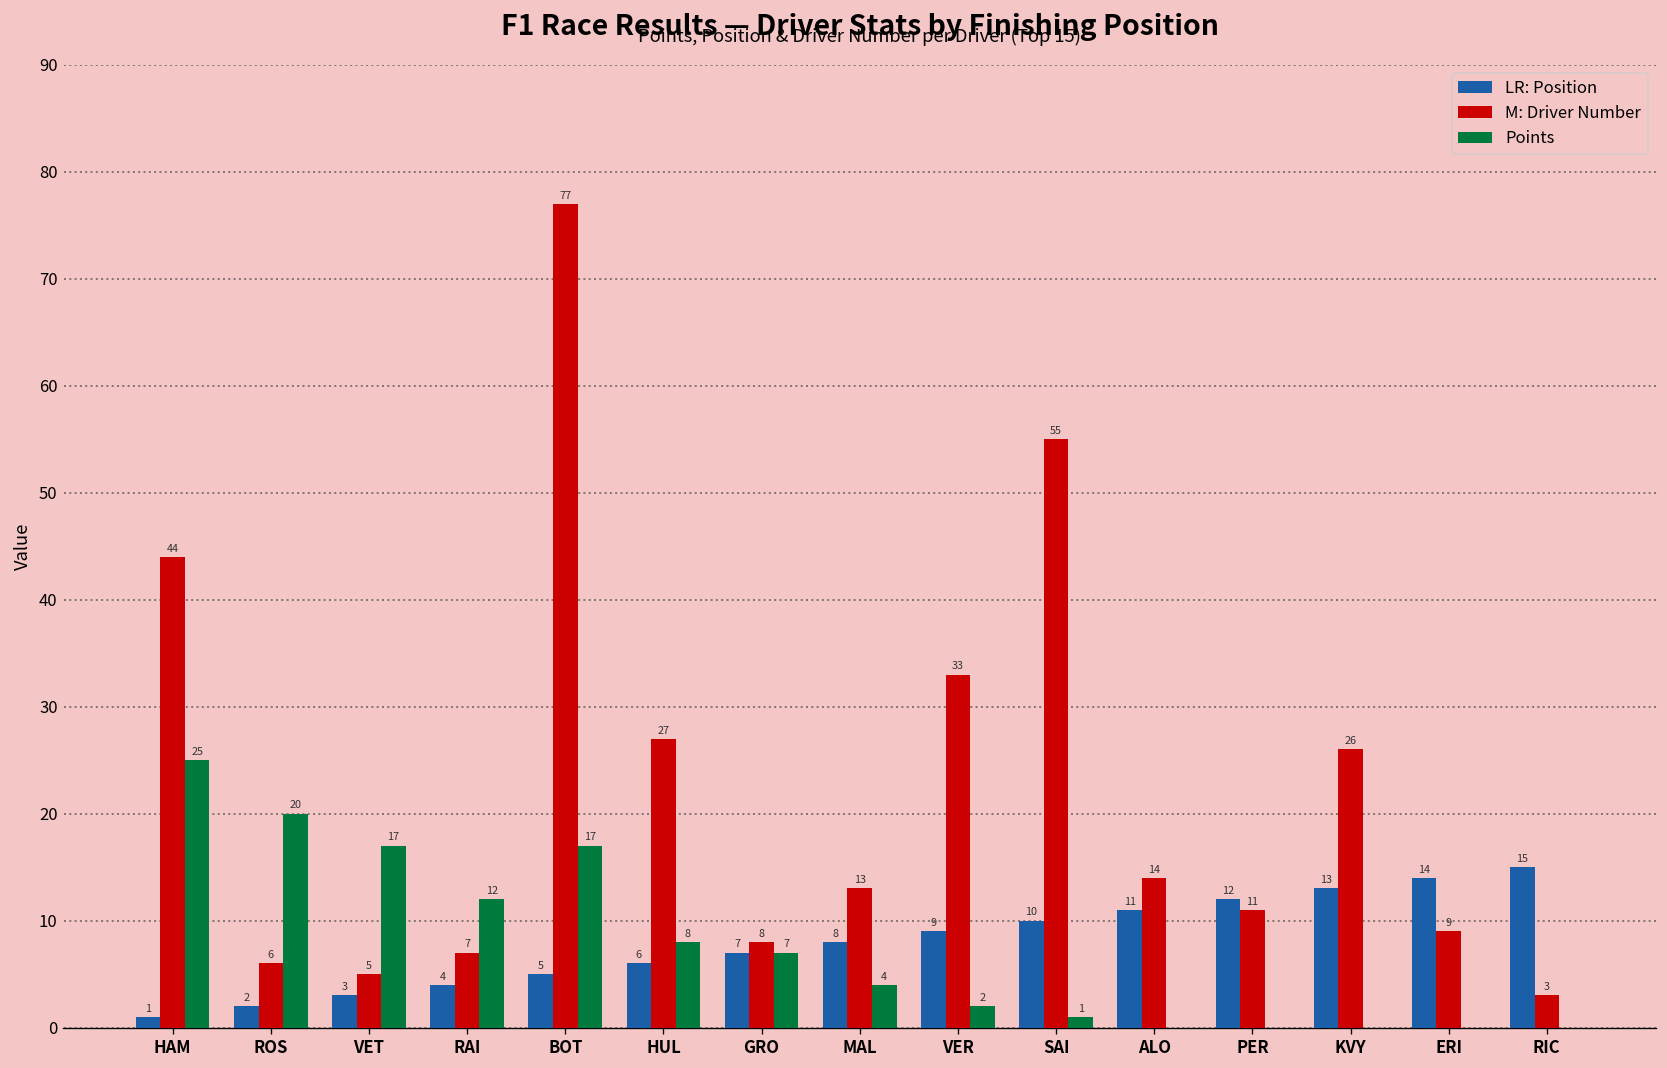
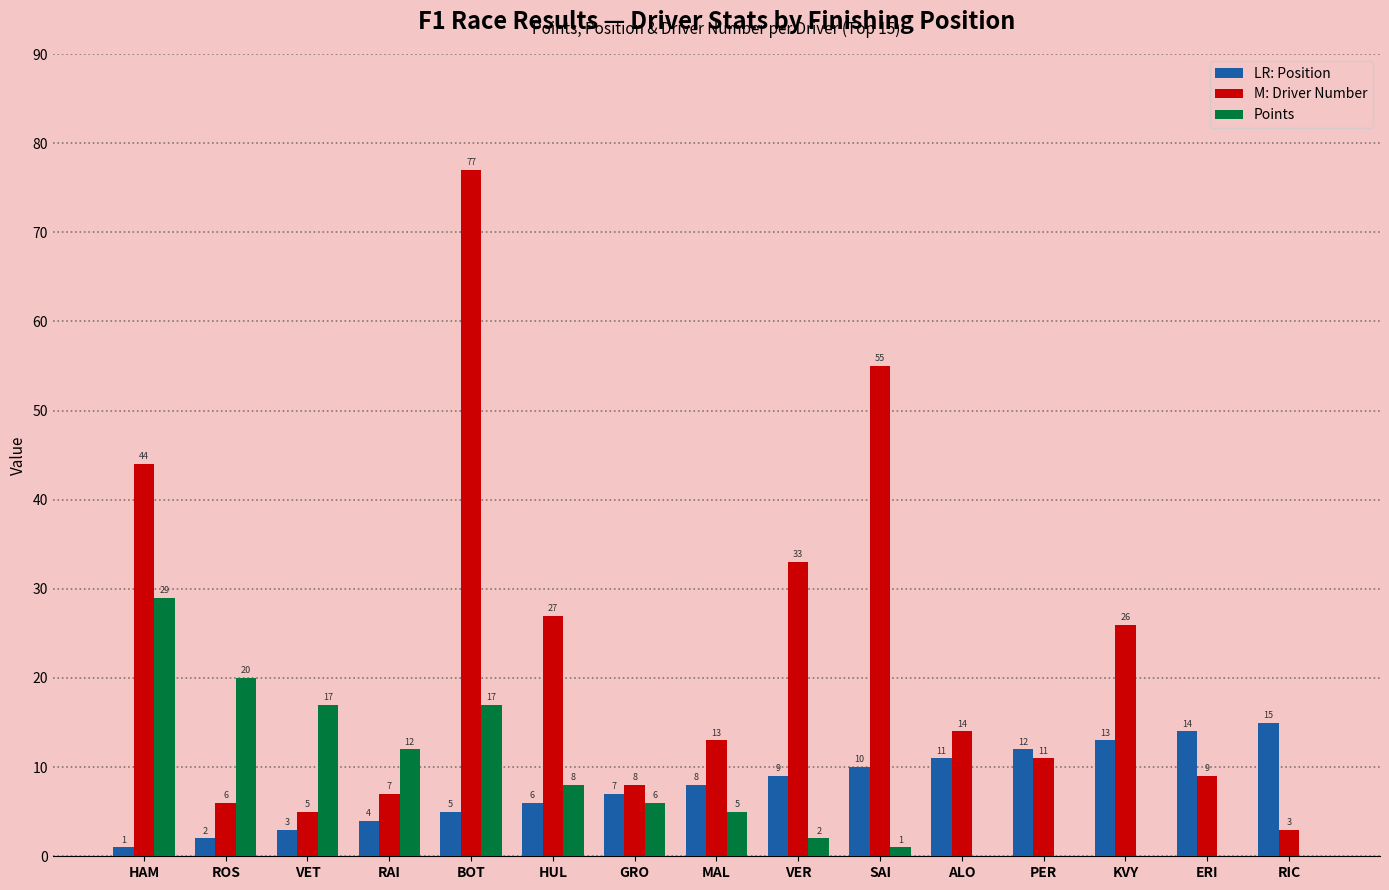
  {
    "Points": {
-     "HAM": 25,
+     "HAM": 29,
      "ROS": 20,
      "VET": 17,
      "RAI": 12,
      "BOT": 17,
      "HUL": 8,
-     "GRO": 7,
-     "MAL": 4,
+     "GRO": 6,
+     "MAL": 5,
      "VER": 2,
      "SAI": 1
    }
  }
